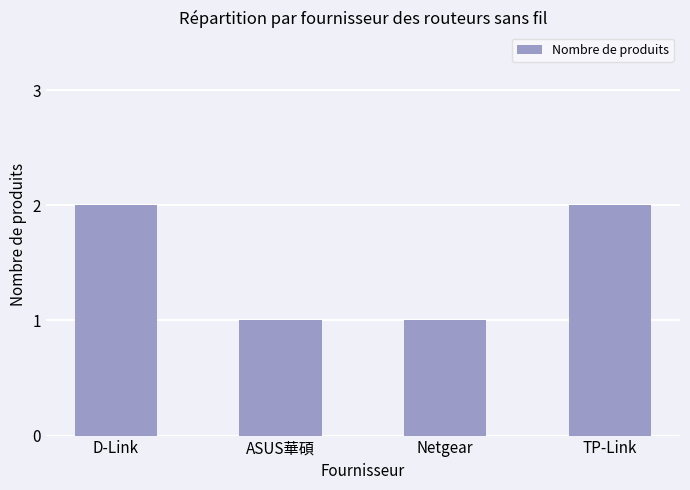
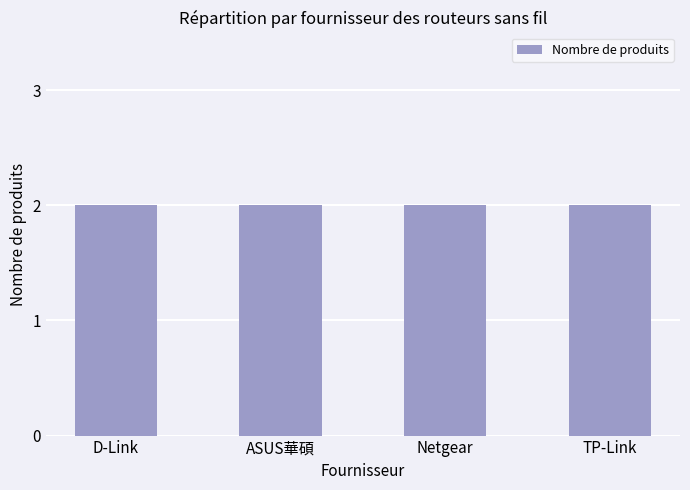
  {
    "D-Link": 2,
-   "ASUS華碩": 1,
-   "Netgear": 1,
+   "ASUS華碩": 2,
+   "Netgear": 2,
    "TP-Link": 2
  }
